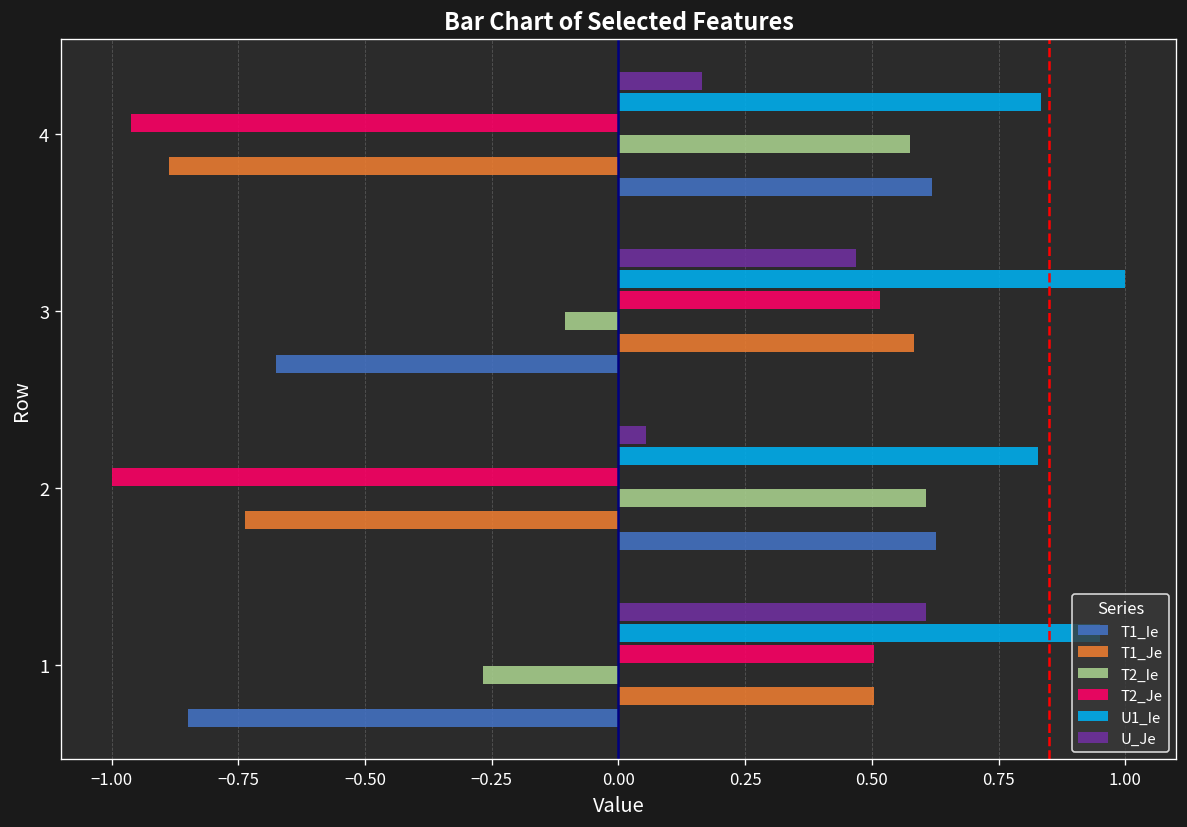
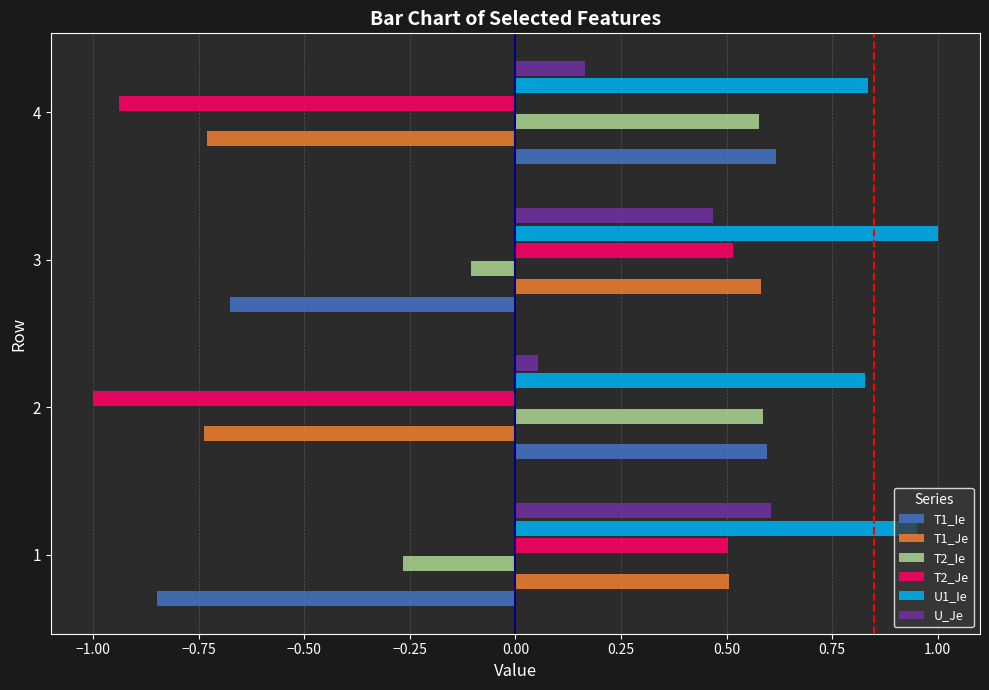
  {
    "T1_Ie": {
      "4": 0.62,
      "3": -0.68,
-     "2": 0.63,
+     "2": 0.60,
      "1": -0.85
    },
    "T1_Je": {
-     "4": -0.89,
+     "4": -0.73,
      "3": 0.58,
      "2": -0.74,
      "1": 0.50
    },
    "T2_Ie": {
      "4": 0.58,
      "3": -0.11,
-     "2": 0.61,
+     "2": 0.59,
      "1": -0.27
    },
    "T2_Je": {
-     "4": -0.96,
+     "4": -0.94,
      "3": 0.52,
      "2": -1.00,
      "1": 0.50
    },
    "U1_Ie": {
      "4": 0.83,
      "3": 1.00,
      "2": 0.83
    },
    "U_Je": {
      "4": 0.16,
      "3": 0.47,
      "2": 0.05,
      "1": 0.61
    }
  }
